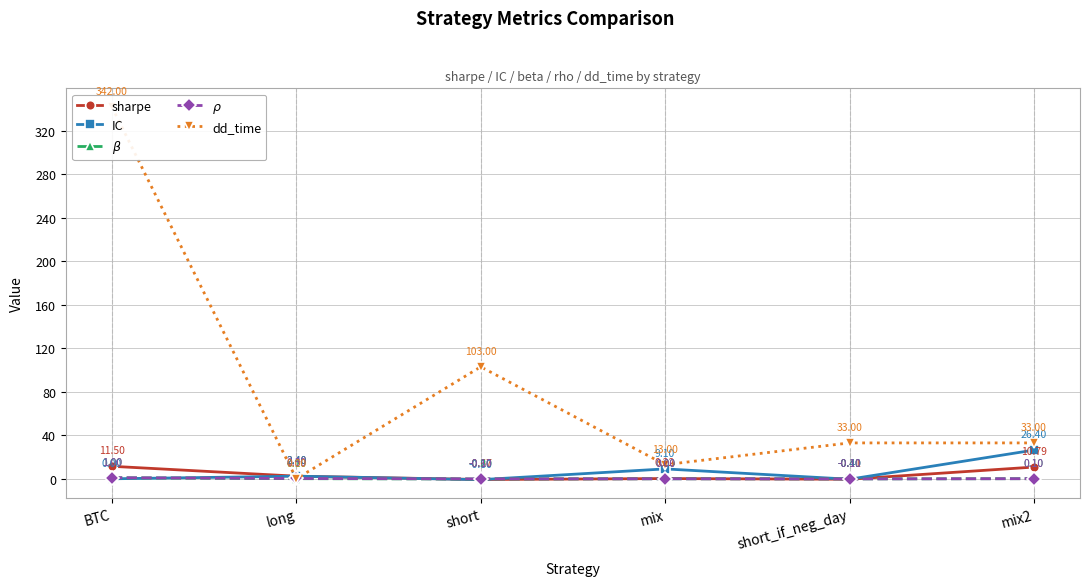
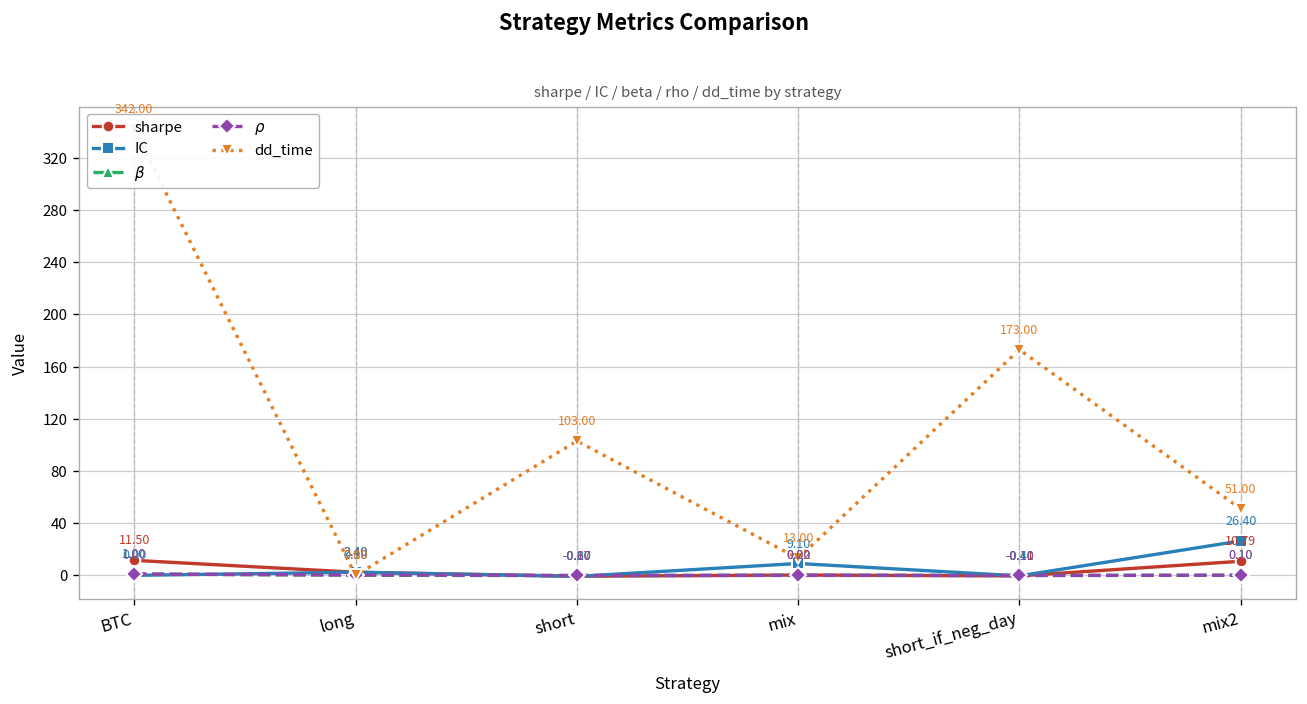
  {
    "sharpe": {
      "BTC": 11.50
    },
    "IC": {
      "mix2": 26.40
    },
    "dd_time": {
      "short": 103.00,
-     "short_if_neg_day": 33.00,
-     "mix2": 33.00
+     "short_if_neg_day": 173.00,
+     "mix2": 51.00
    }
  }
